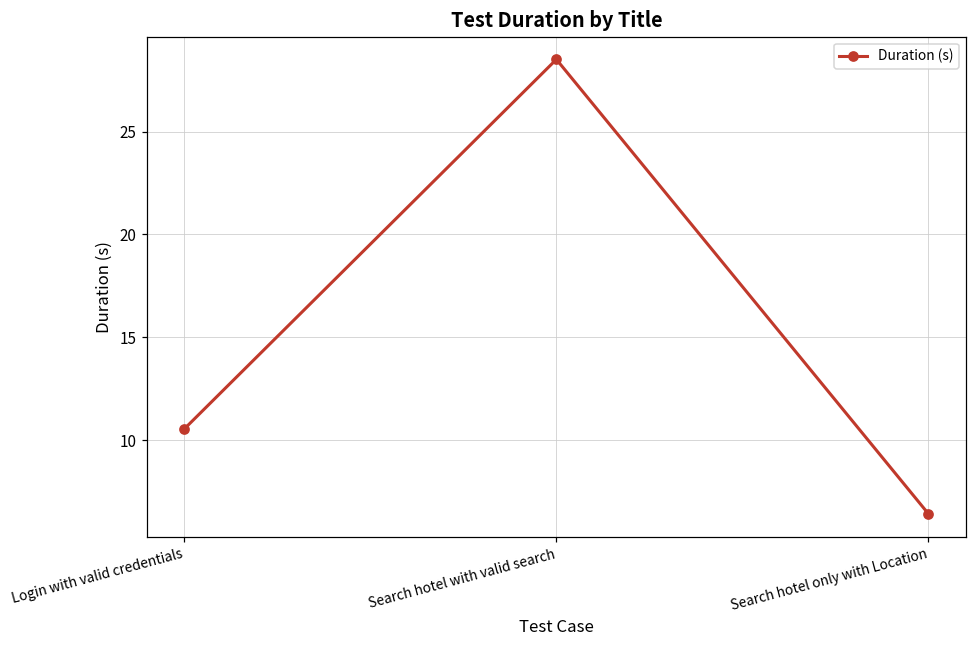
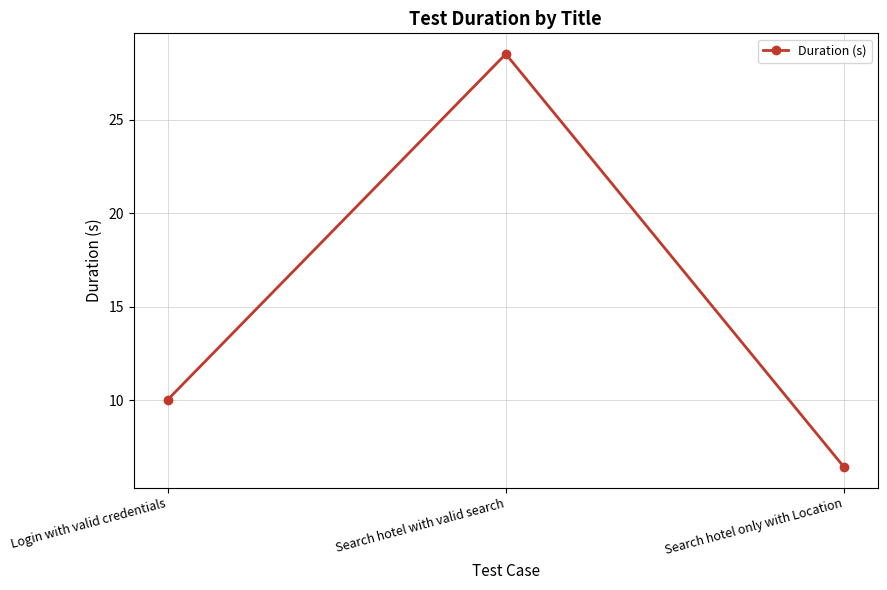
  {
-   "Login with valid credentials": 10.5,
+   "Login with valid credentials": 10.0,
    "Search hotel with valid search": 28.5,
    "Search hotel only with Location": 6.4
  }
